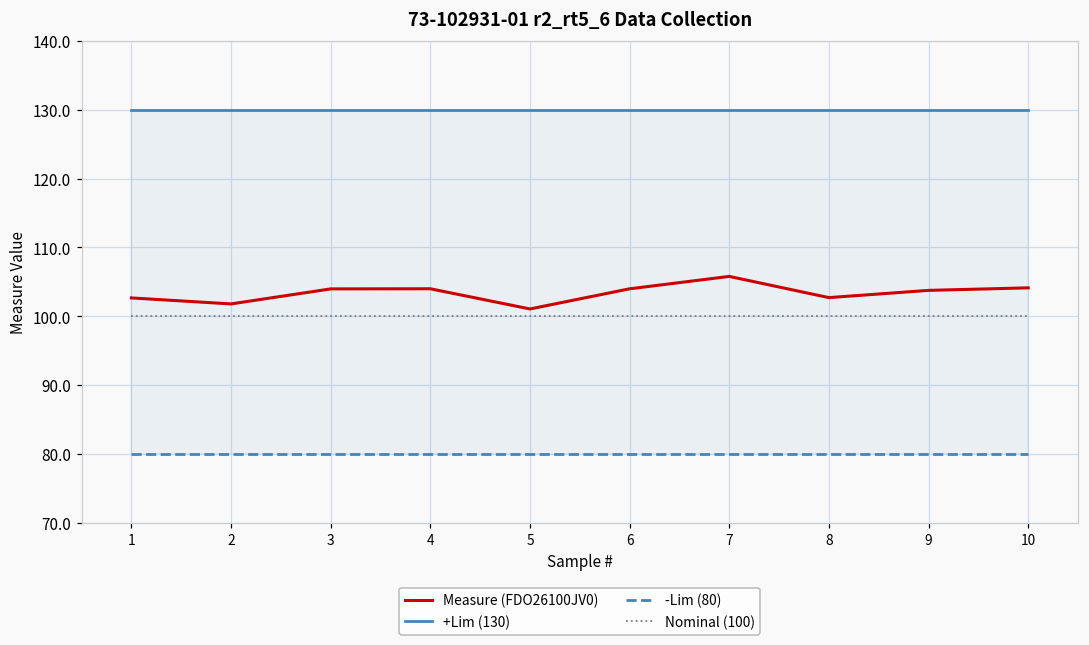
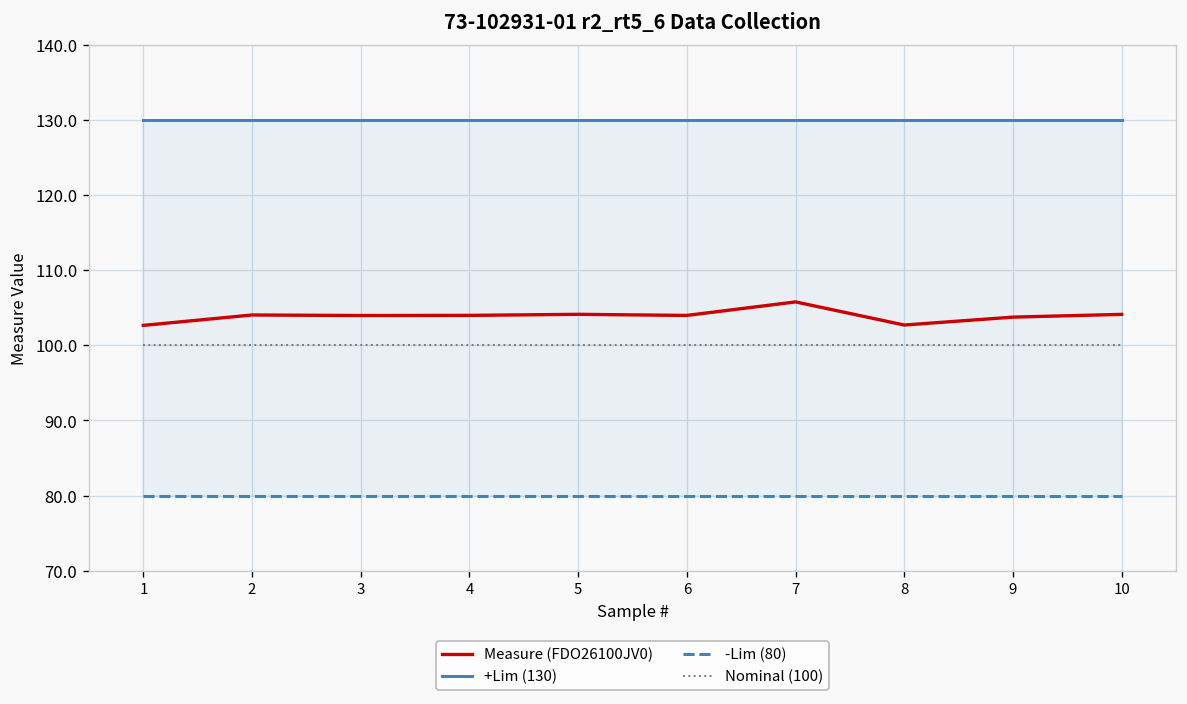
  {
    "Measure (FDO26100JV0)": {
      "1": 103,
-     "2": 102,
+     "2": 104,
      "3": 104,
      "4": 104,
-     "5": 101,
+     "5": 104,
      "6": 104,
      "7": 106,
      "8": 103,
      "9": 104,
      "10": 104
    },
    "Nominal (100)": {
      "1": 100,
      "2": 100,
      "3": 100,
      "4": 100,
      "5": 100,
      "6": 100,
      "7": 100,
      "8": 100,
      "9": 100,
      "10": 100
    }
  }
